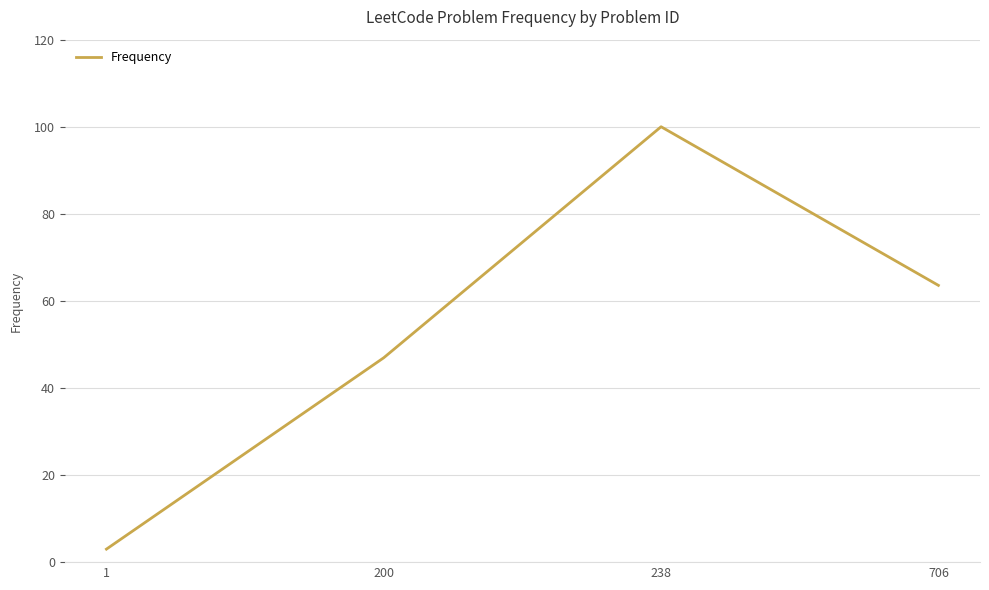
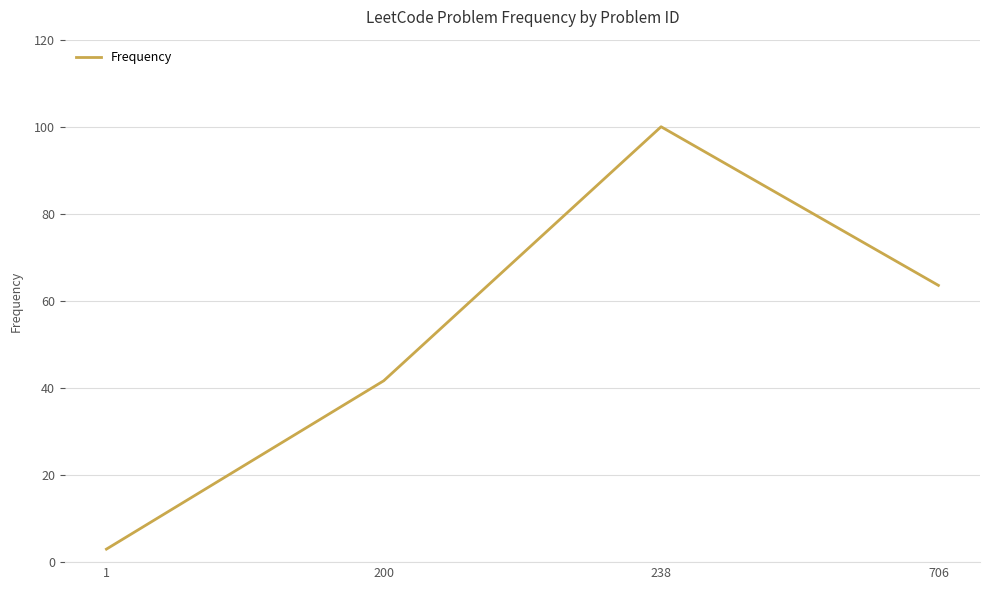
  {
    "1": 3,
-   "200": 47,
+   "200": 42,
    "238": 100,
    "706": 64
  }
